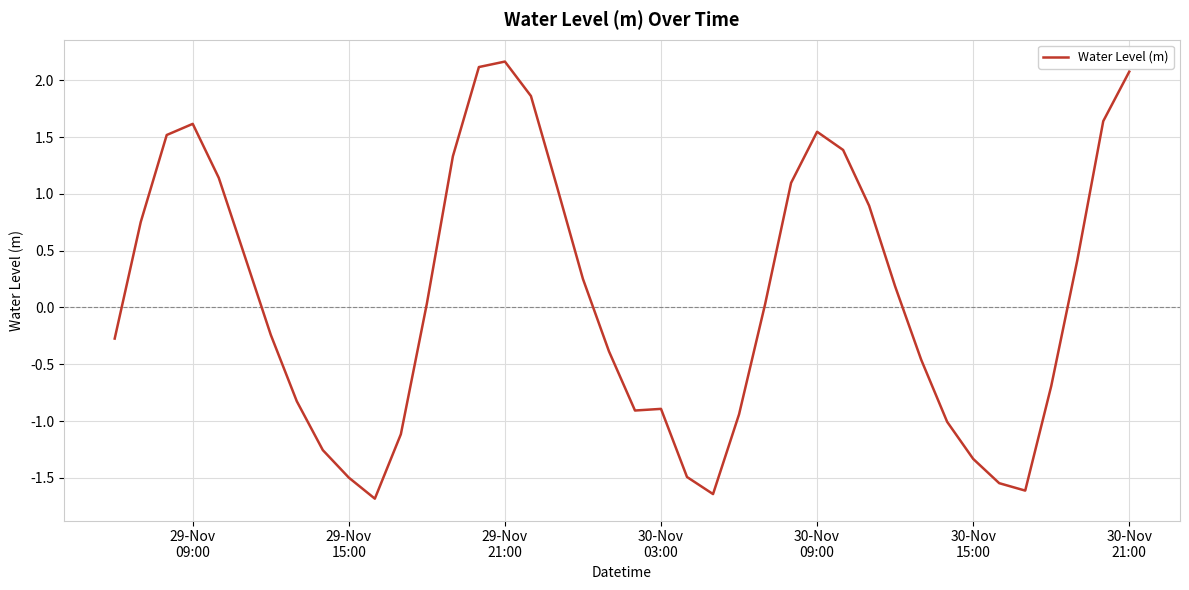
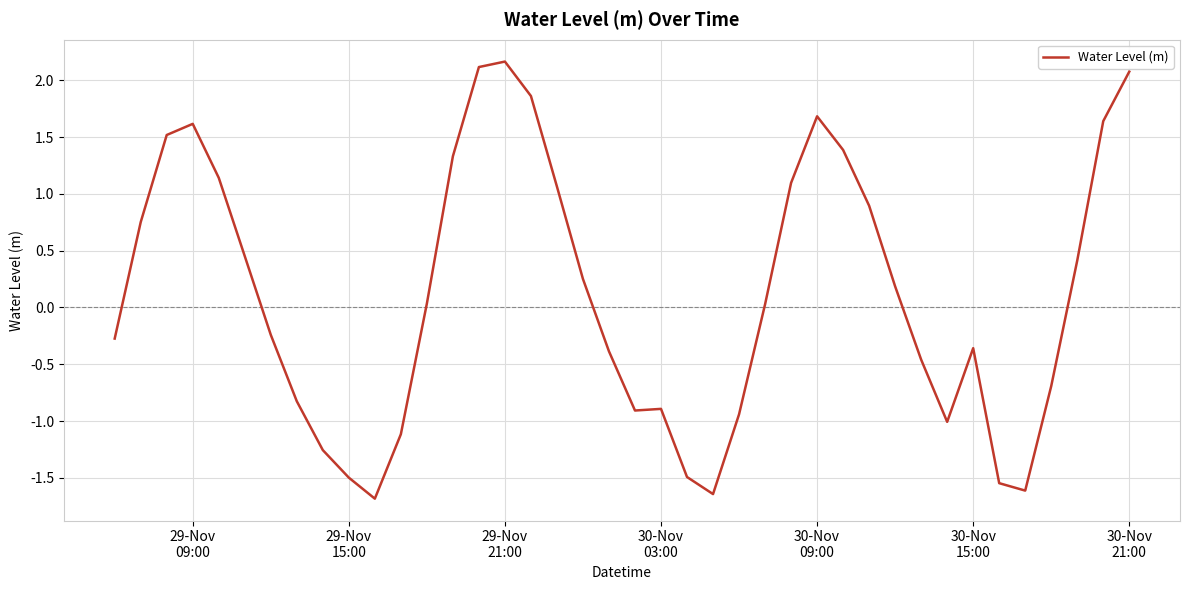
  {
    "29-Nov 09:00": 1.62,
    "29-Nov 15:00": -1.50,
    "29-Nov 21:00": 2.16,
    "30-Nov 03:00": -0.89,
-   "30-Nov 09:00": 1.55,
-   "30-Nov 15:00": -1.33,
+   "30-Nov 09:00": 1.68,
+   "30-Nov 15:00": -0.36,
    "30-Nov 21:00": 2.08
  }
